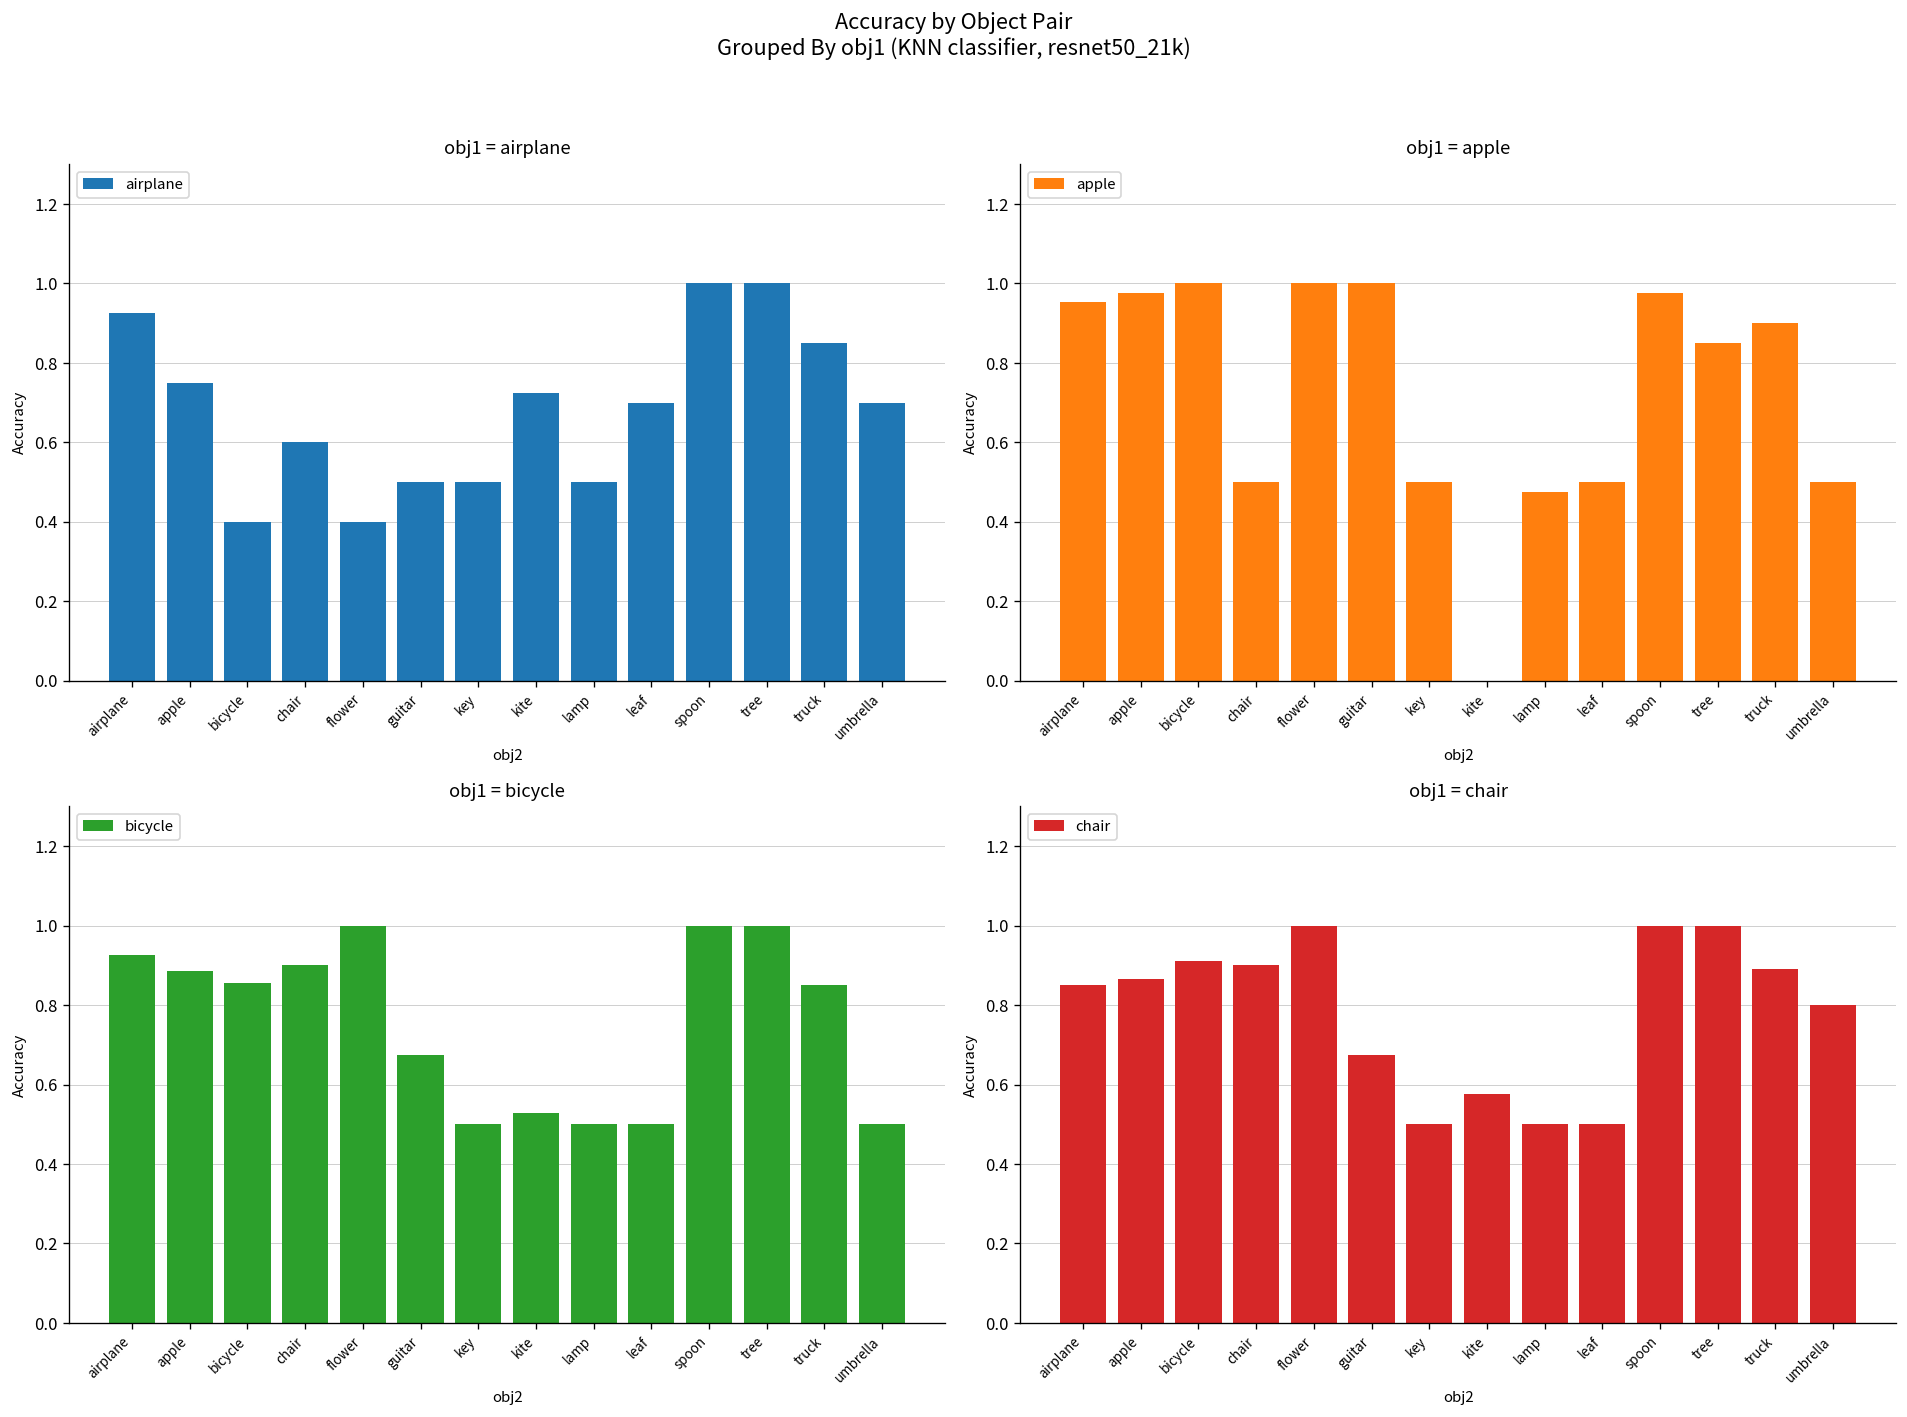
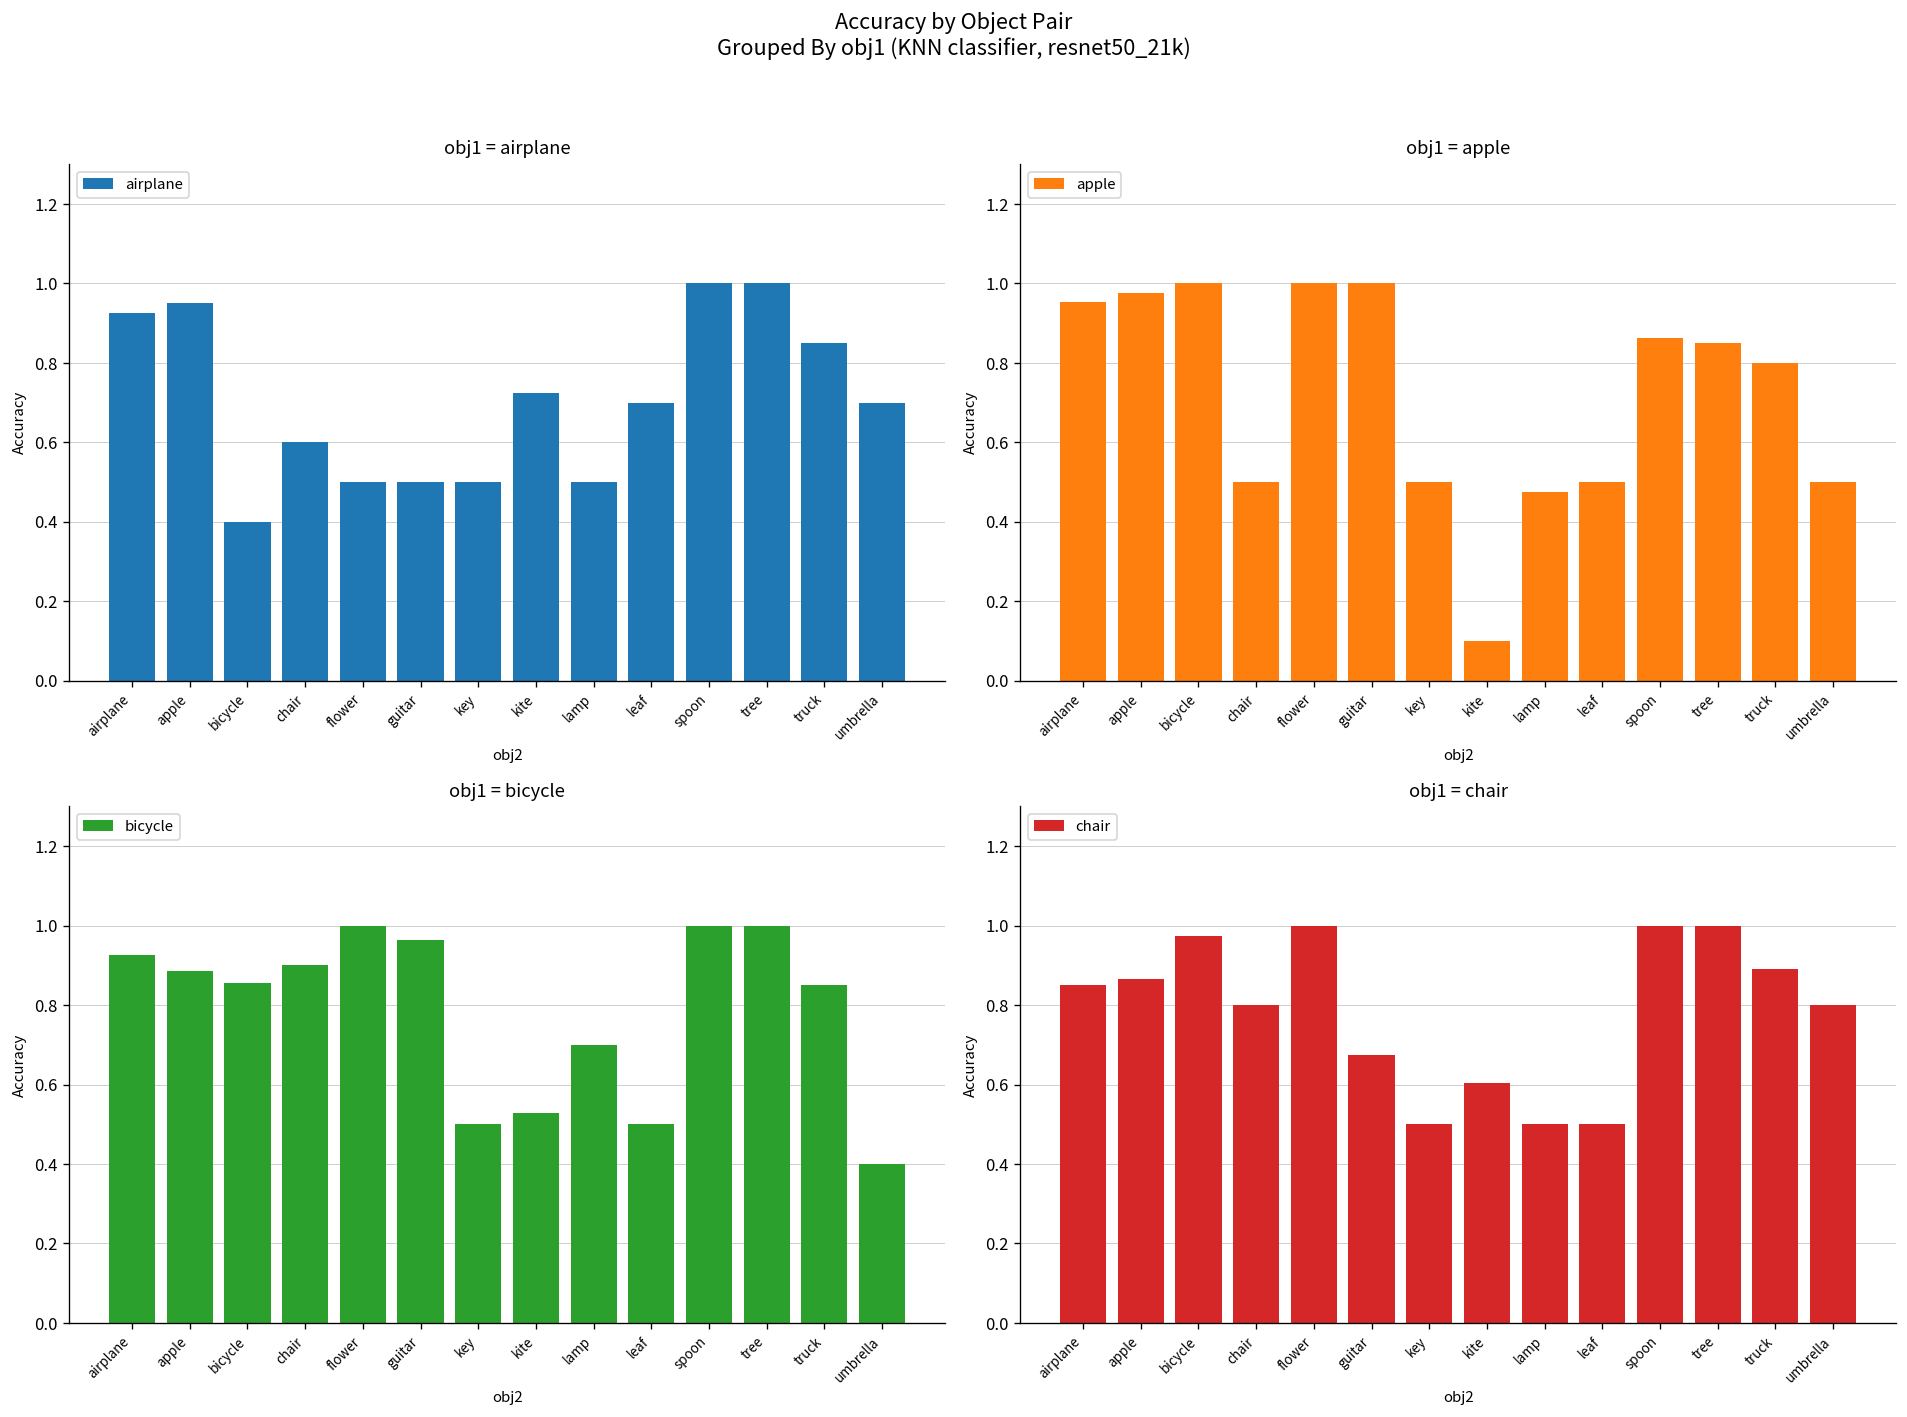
  {
    "obj1 = airplane": {
      "airplane": 0.93,
-     "apple": 0.75,
+     "apple": 0.95,
      "bicycle": 0.40,
      "chair": 0.60,
-     "flower": 0.4,
+     "flower": 0.5,
      "guitar": 0.50,
      "key": 0.50,
      "kite": 0.73,
      "lamp": 0.50,
      "leaf": 0.70,
      "spoon": 1.00,
      "tree": 1.00,
      "truck": 0.85,
      "umbrella": 0.70
    },
    "obj1 = apple": {
      "airplane": 0.95,
      "apple": 0.98,
      "bicycle": 1.00,
      "chair": 0.50,
      "flower": 1.00,
      "guitar": 1.00,
      "key": 0.50,
-     "kite": 0.0,
+     "kite": 0.1,
      "lamp": 0.48,
      "leaf": 0.50,
-     "spoon": 0.98,
+     "spoon": 0.86,
      "tree": 0.85,
-     "truck": 0.9,
+     "truck": 0.8,
      "umbrella": 0.50
    },
    "obj1 = bicycle": {
      "airplane": 0.93,
      "apple": 0.89,
      "bicycle": 0.86,
      "chair": 0.90,
      "flower": 1.00,
-     "guitar": 0.68,
+     "guitar": 0.96,
      "key": 0.50,
      "kite": 0.53,
-     "lamp": 0.5,
+     "lamp": 0.7,
      "leaf": 0.50,
      "spoon": 1.00,
      "tree": 1.00,
      "truck": 0.85,
-     "umbrella": 0.5
+     "umbrella": 0.4
    },
    "obj1 = chair": {
      "airplane": 0.85,
      "apple": 0.87,
-     "bicycle": 0.91,
-     "chair": 0.9,
+     "bicycle": 0.98,
+     "chair": 0.8,
      "flower": 1.00,
      "guitar": 0.68,
      "key": 0.50,
-     "kite": 0.58,
+     "kite": 0.60,
      "lamp": 0.50,
      "leaf": 0.50,
      "spoon": 1.00,
      "tree": 1.00,
      "truck": 0.89,
      "umbrella": 0.80
    }
  }
